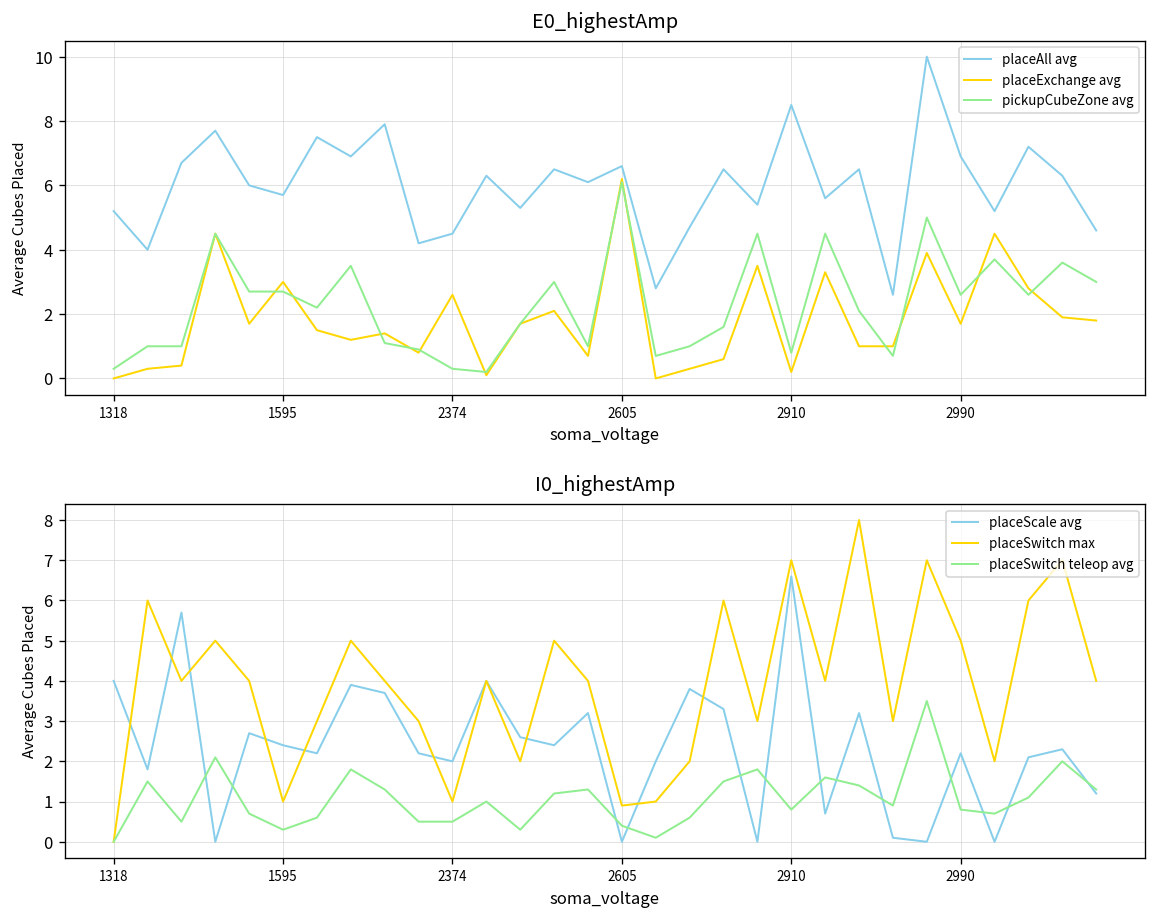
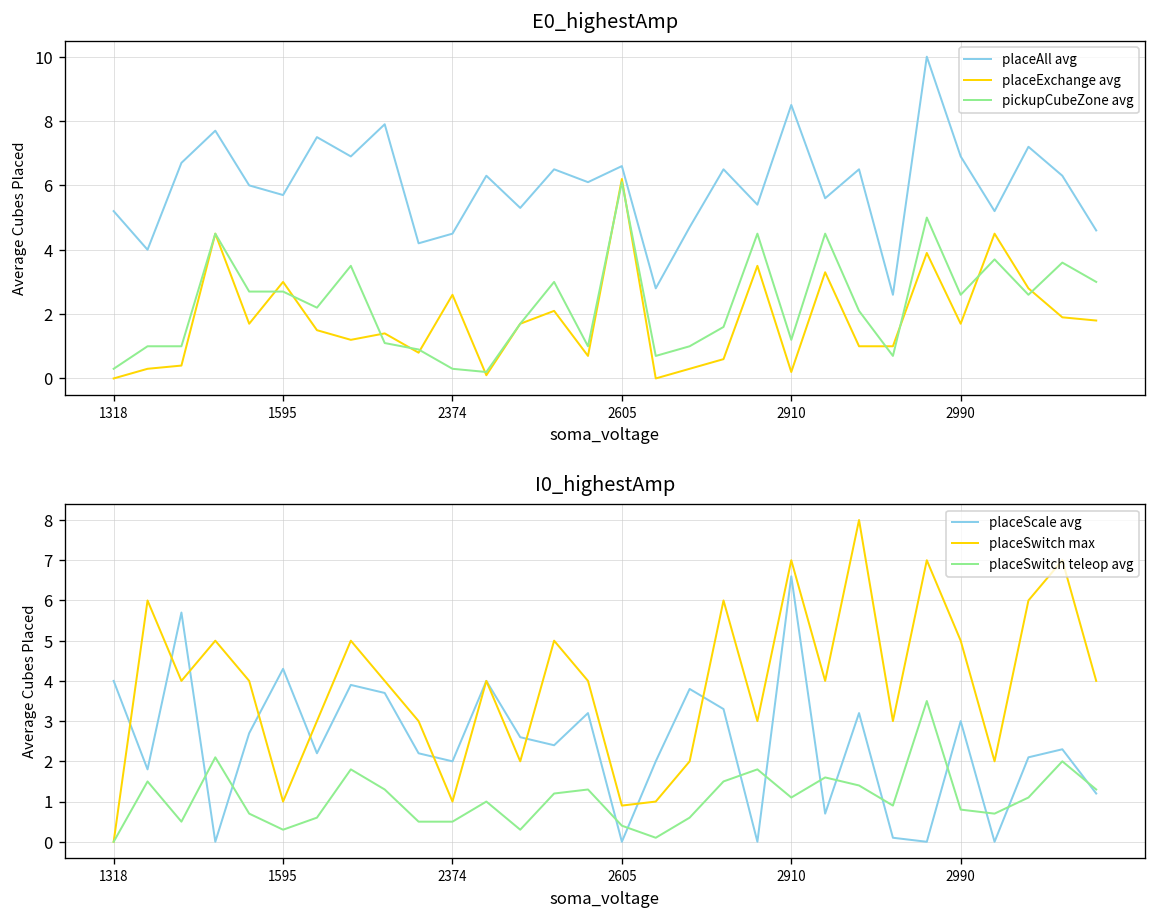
  {
    "E0_highestAmp": {
      "placeAll avg": {
        "1318": 5.2,
        "1595": 5.7,
        "2374": 4.5,
        "2605": 6.6,
        "2910": 8.5,
        "2990": 6.9
      },
      "placeExchange avg": {
        "1318": 0.0,
        "1595": 3.0,
        "2374": 2.6,
        "2605": 6.2,
        "2910": 0.2,
        "2990": 1.7
      },
      "pickupCubeZone avg": {
        "1318": 0.3,
        "1595": 2.7,
        "2374": 0.3,
        "2605": 6.1,
-       "2910": 0.8,
+       "2910": 1.2,
        "2990": 2.6
      }
    },
    "I0_highestAmp": {
      "placeScale avg": {
        "1318": 4.0,
-       "1595": 2.4,
+       "1595": 4.3,
        "2374": 2.0,
        "2605": 0.0,
        "2910": 6.6,
-       "2990": 2.2
+       "2990": 3.0
      },
      "placeSwitch max": {
        "1595": 1.0,
        "2374": 1.0,
        "2605": 0.9,
        "2910": 7.0,
        "2990": 5.0
      },
      "placeSwitch teleop avg": {
        "1595": 0.3,
        "2374": 0.5,
        "2605": 0.4,
-       "2910": 0.8,
+       "2910": 1.1,
        "2990": 0.8
      }
    }
  }
